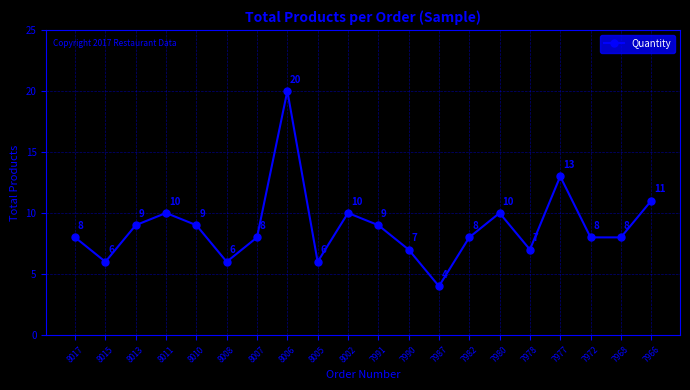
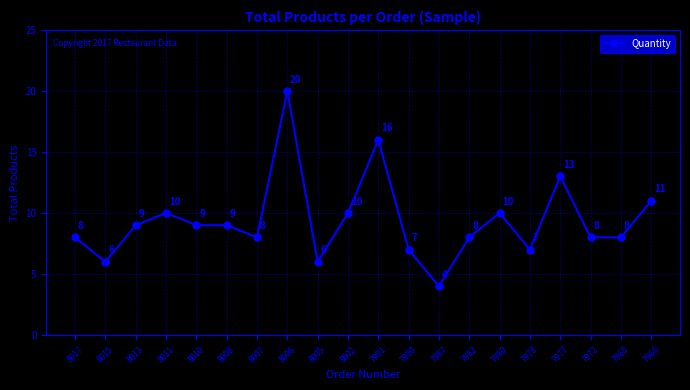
  {
    "8017": 8,
    "8015": 6,
    "8013": 9,
    "8011": 10,
    "8010": 9,
-   "8008": 6,
+   "8008": 9,
    "8007": 8,
    "8006": 20,
    "8005": 6,
    "8002": 10,
-   "7991": 9,
+   "7991": 16,
    "7990": 7,
    "7987": 4,
    "7982": 8,
    "7980": 10,
    "7978": 7,
    "7977": 13,
    "7972": 8,
    "7968": 8,
    "7966": 11
  }
